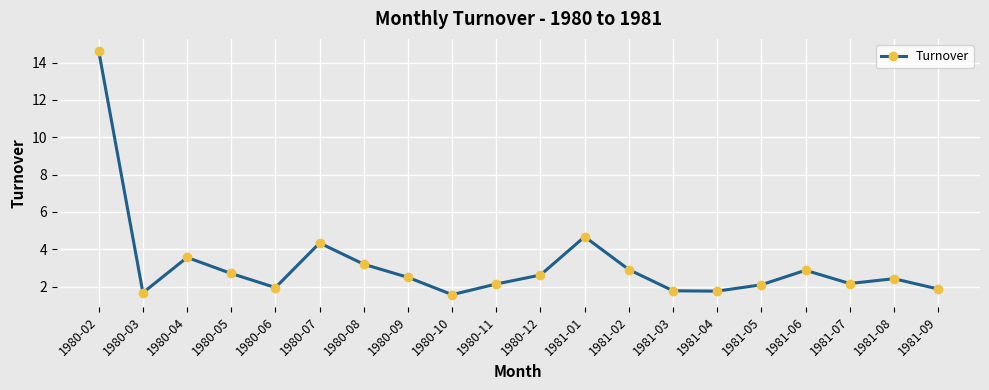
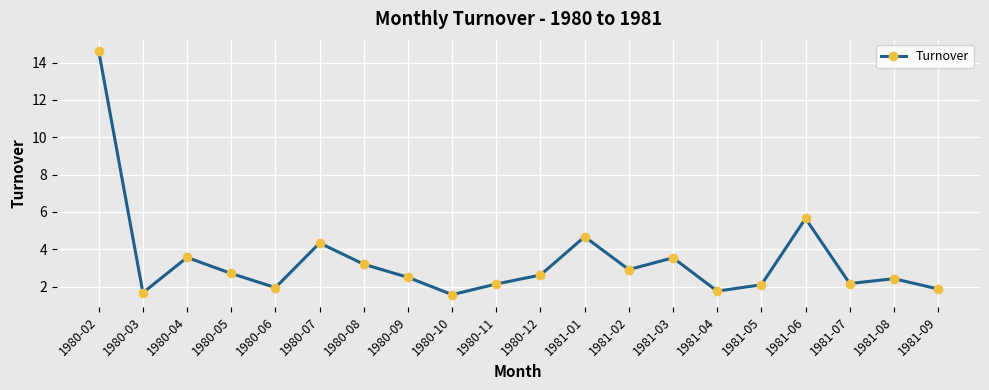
  {
    "1980-02": 14.6,
    "1980-03": 1.7,
    "1980-04": 3.6,
    "1980-05": 2.7,
    "1980-06": 2.0,
    "1980-07": 4.3,
    "1980-08": 3.2,
    "1980-09": 2.5,
    "1980-10": 1.6,
    "1980-11": 2.1,
    "1980-12": 2.6,
    "1981-01": 4.7,
    "1981-02": 2.9,
-   "1981-03": 1.8,
+   "1981-03": 3.5,
    "1981-04": 1.8,
    "1981-05": 2.1,
-   "1981-06": 2.9,
+   "1981-06": 5.7,
    "1981-07": 2.2,
    "1981-08": 2.4,
    "1981-09": 1.9
  }
